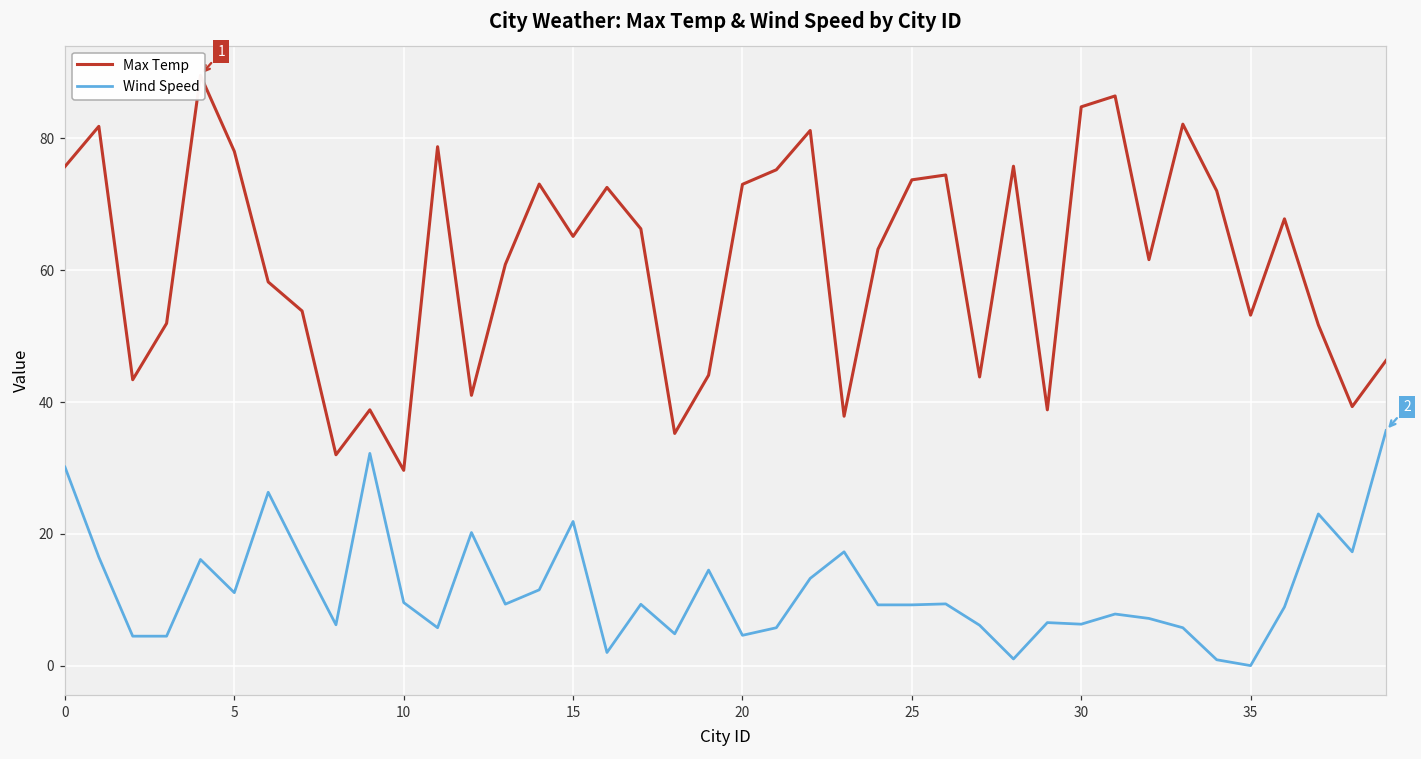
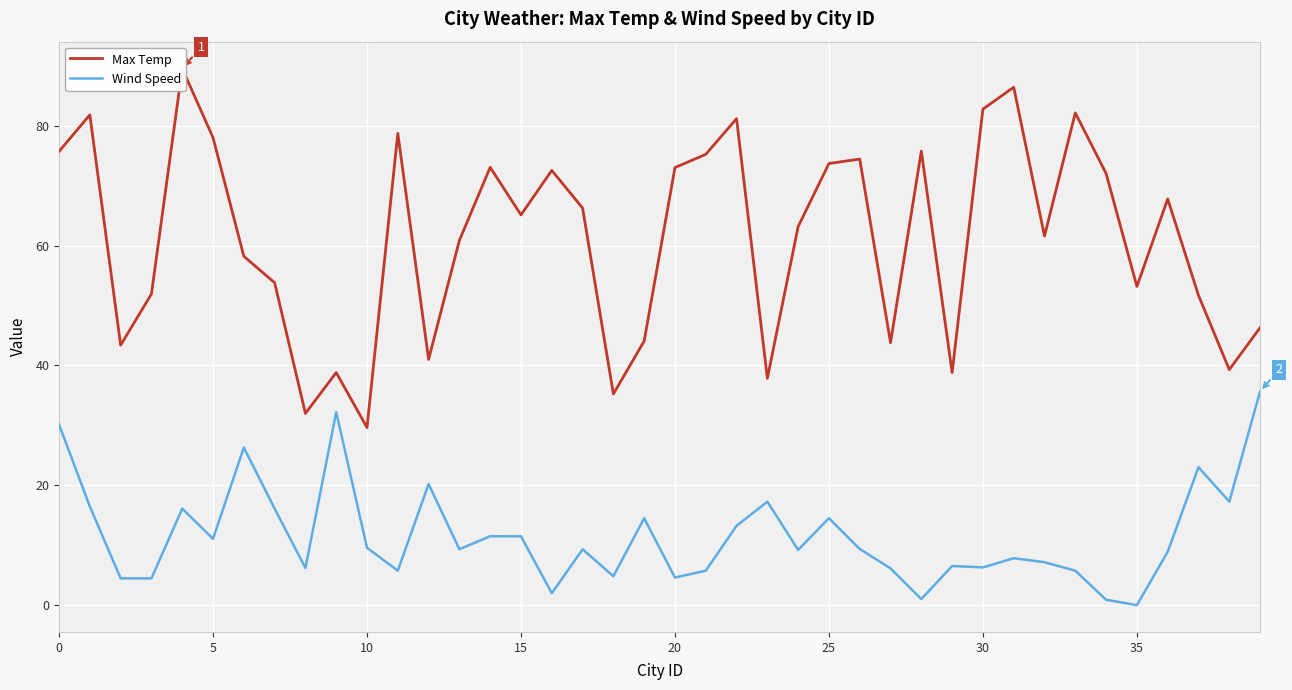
  {
    "Max Temp": {
      "0": 76,
      "5": 78,
      "10": 30,
      "15": 65,
      "20": 73,
      "25": 74,
-     "30": 85,
+     "30": 83,
      "35": 53
    },
    "Wind Speed": {
      "0": 30,
      "5": 11,
      "10": 10,
-     "15": 22,
+     "15": 11,
      "20": 5,
-     "25": 9,
+     "25": 15,
      "30": 6,
      "35": 0
    }
  }
